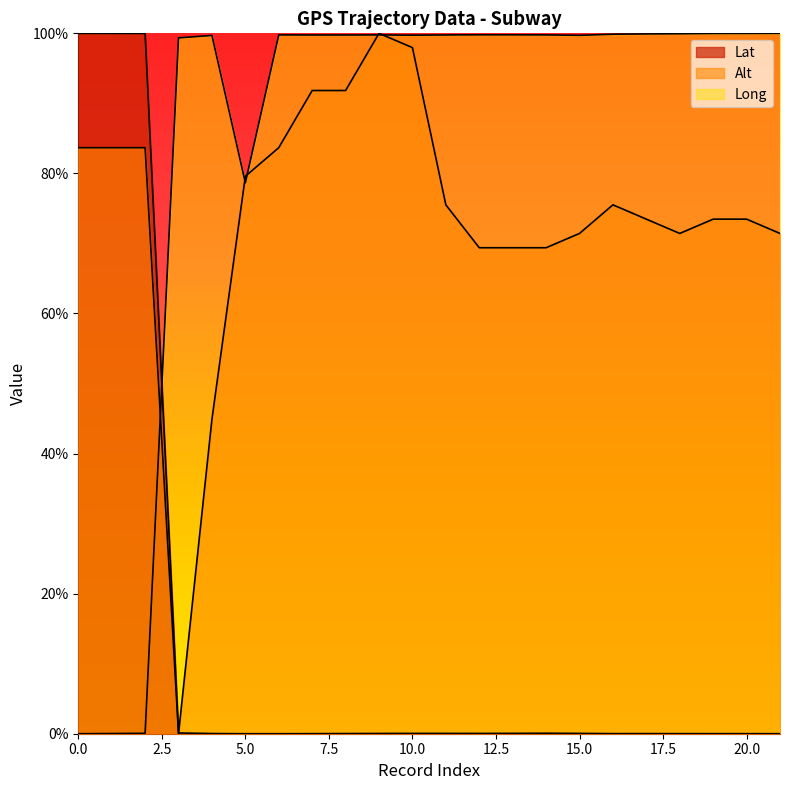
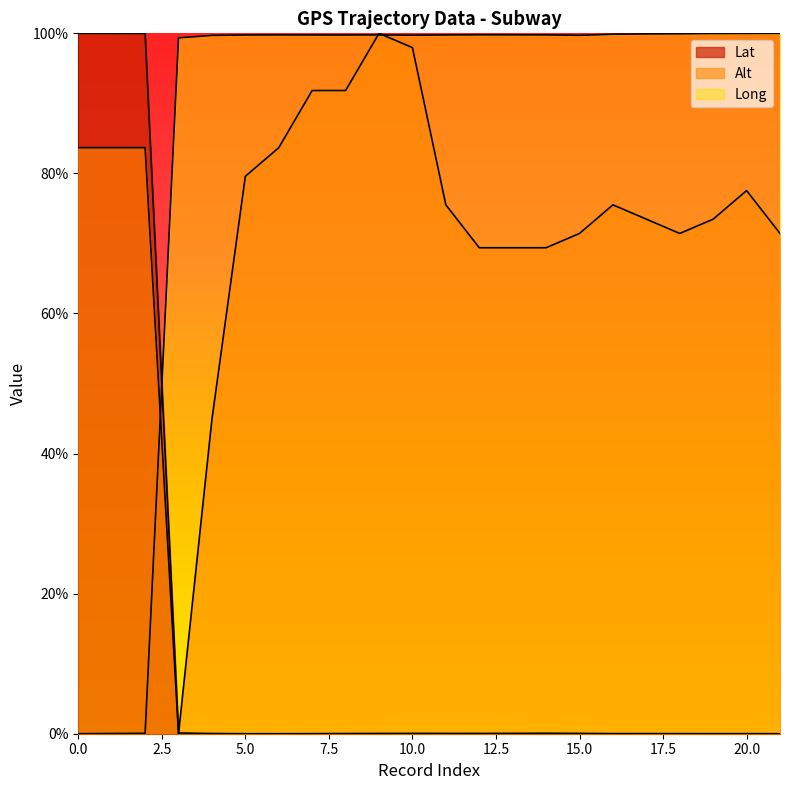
  {
    "Lat": {
      "0.0": "100%",
      "5.0": "0%",
      "10.0": "0%",
      "15.0": "0%",
      "20.0": "0%"
    },
    "Alt": {
      "0.0": "84%",
      "5.0": "80%",
      "10.0": "98%",
      "15.0": "71%",
-     "20.0": "73%"
+     "20.0": "78%"
    },
    "Long": {
      "0.0": "0%",
-     "5.0": "79%",
+     "5.0": "100%",
      "10.0": "100%",
      "15.0": "100%",
      "20.0": "100%"
    }
  }
